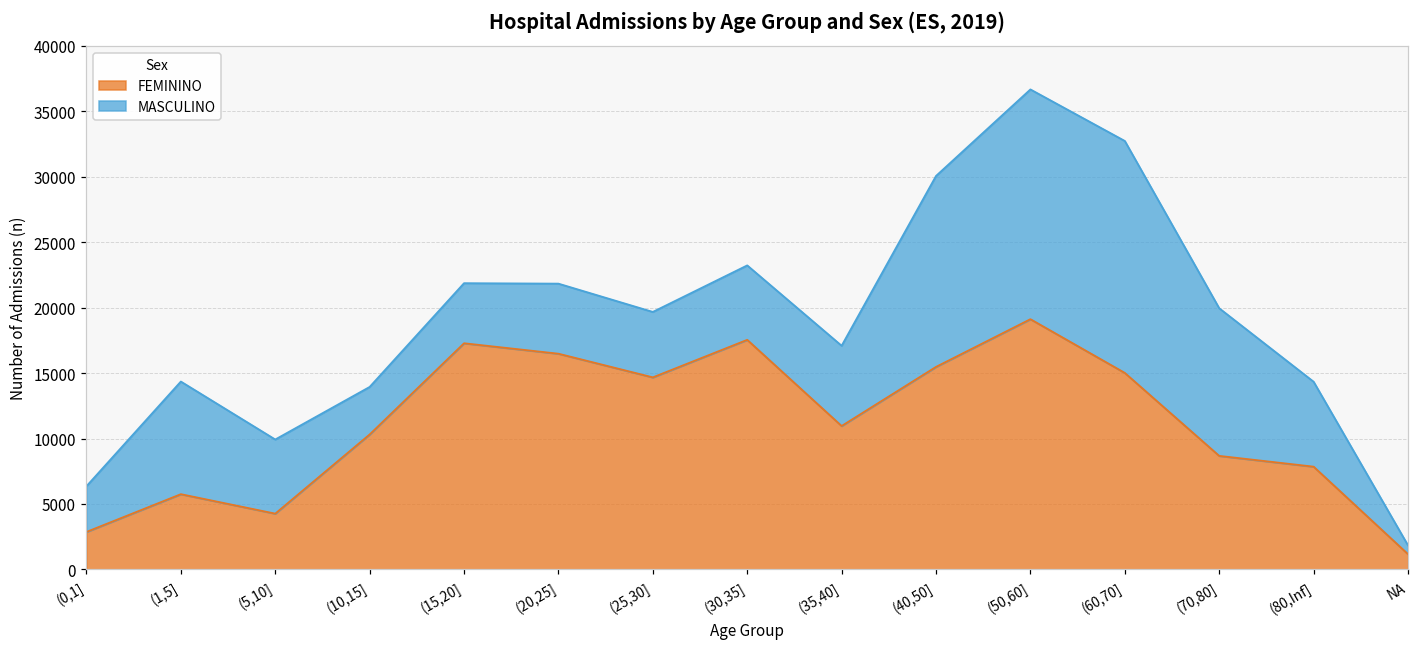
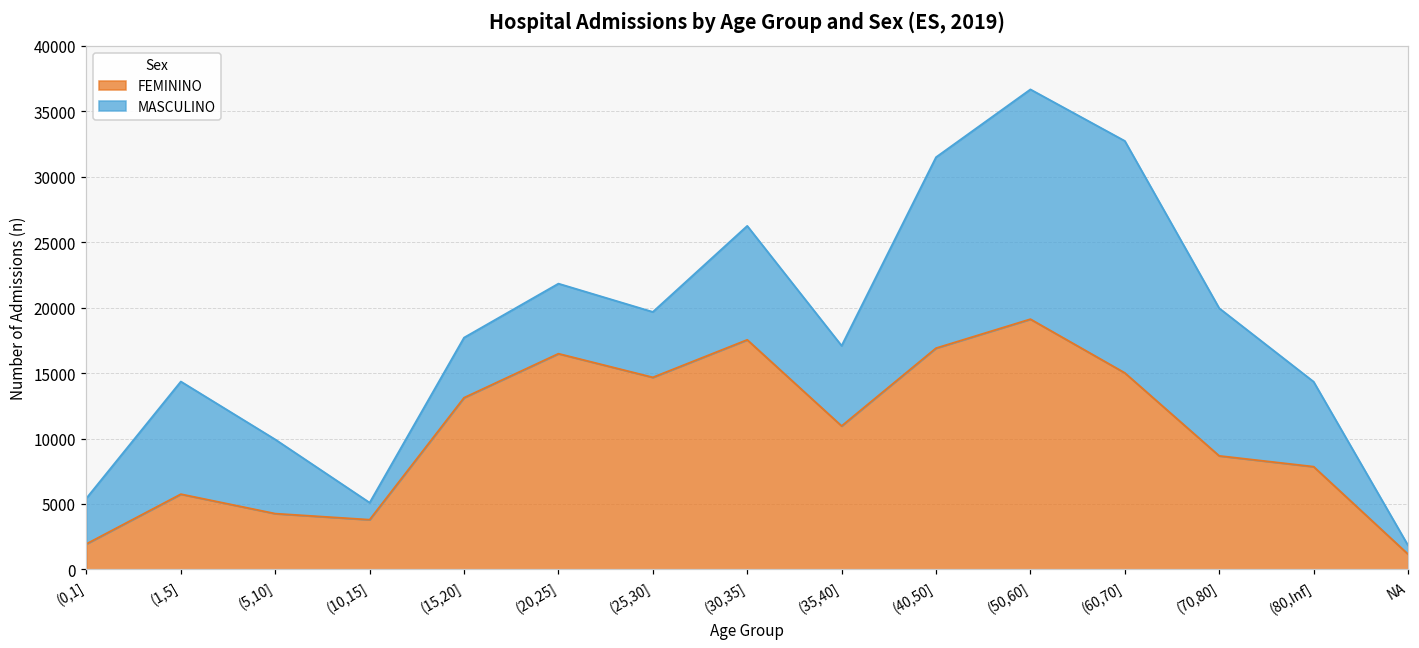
  {
    "FEMININO": {
-     "(0,1]": 2900,
+     "(0,1]": 2000,
      "(1,5]": 5700,
      "(5,10]": 4300,
-     "(10,15]": 10300,
-     "(15,20]": 17300,
+     "(10,15]": 3800,
+     "(15,20]": 13100,
      "(20,25]": 16500,
      "(25,30]": 14700,
      "(30,35]": 17500,
      "(35,40]": 11000,
-     "(40,50]": 15500,
+     "(40,50]": 16900,
      "(50,60]": 19100,
      "(60,70]": 15000,
      "(70,80]": 8700,
      "(80,Inf]": 7900,
      "NA": 1200
    },
    "MASCULINO": {
      "(0,1]": 3500,
      "(1,5]": 8600,
      "(5,10]": 5700,
-     "(10,15]": 3600,
+     "(10,15]": 1300,
      "(15,20]": 4600,
      "(20,25]": 5400,
      "(25,30]": 5000,
-     "(30,35]": 5700,
+     "(30,35]": 8700,
      "(35,40]": 6100,
      "(40,50]": 14600,
      "(50,60]": 17600,
      "(60,70]": 17700,
      "(70,80]": 11300,
      "(80,Inf]": 6500,
      "NA": 700
    }
  }
